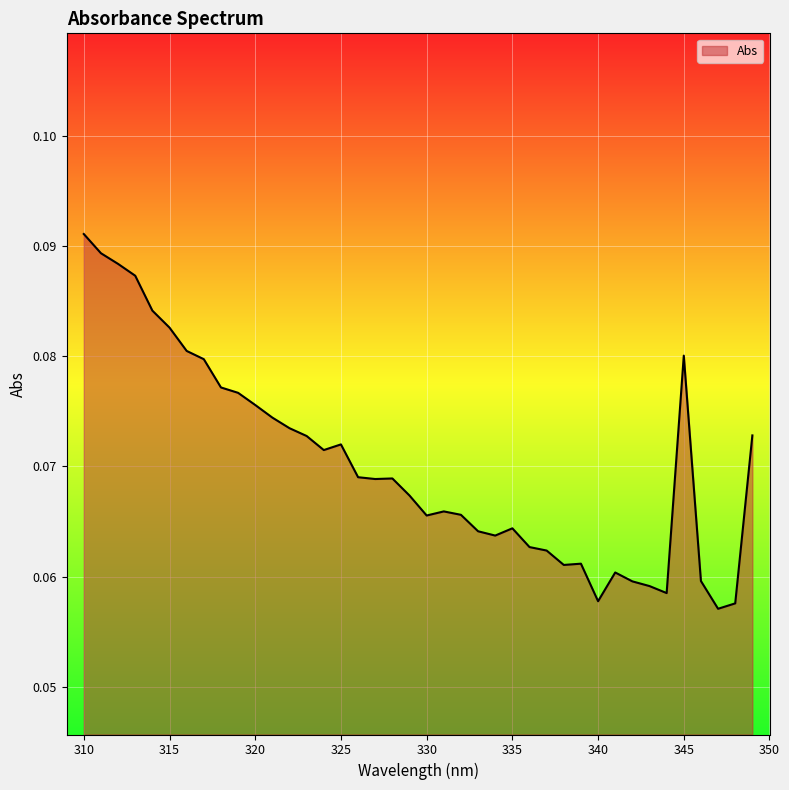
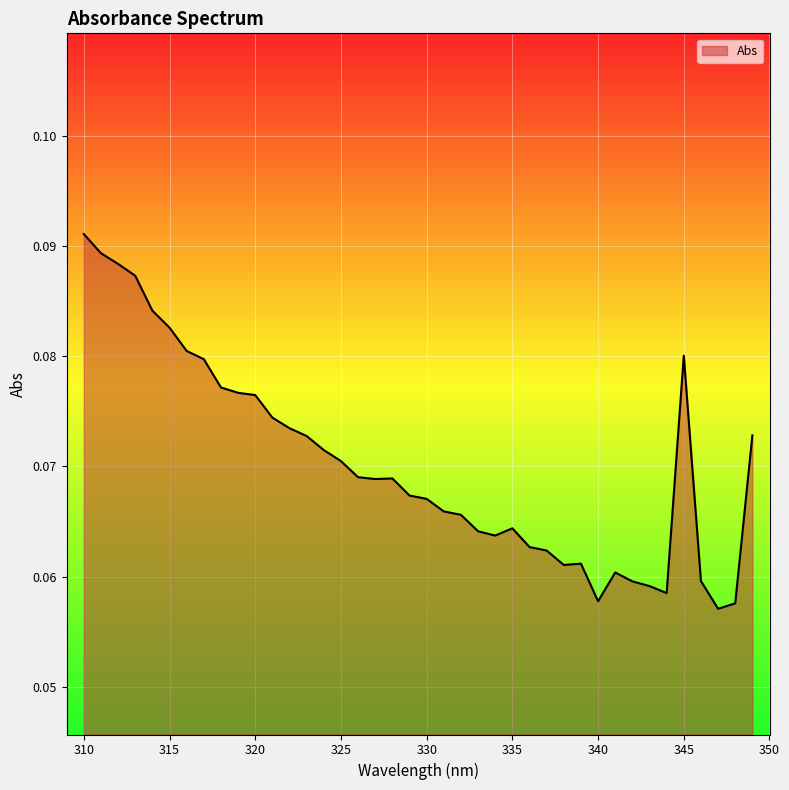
  {
    "310": 0.0911,
    "315": 0.0826,
-   "320": 0.0756,
-   "325": 0.0720,
-   "330": 0.0655,
+   "320": 0.0765,
+   "325": 0.0705,
+   "330": 0.0671,
    "335": 0.0644,
    "340": 0.0578,
    "345": 0.0801
  }
